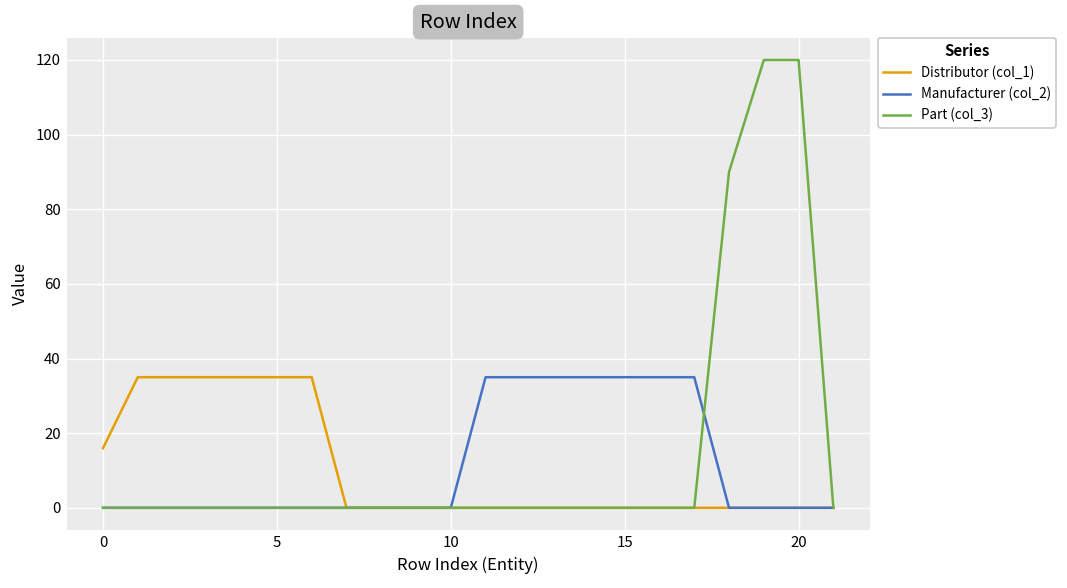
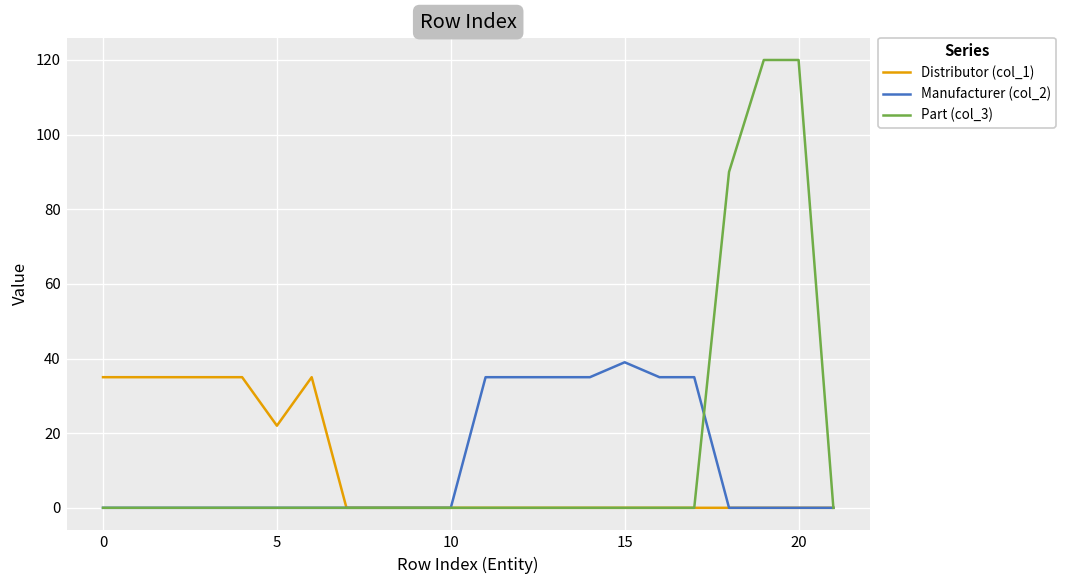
  {
    "Distributor (col_1)": {
-     "0": 16,
-     "5": 35
+     "0": 35,
+     "5": 22
    },
    "Manufacturer (col_2)": {
-     "15": 35
+     "15": 39
    },
    "Part (col_3)": {
      "20": 120
    }
  }
